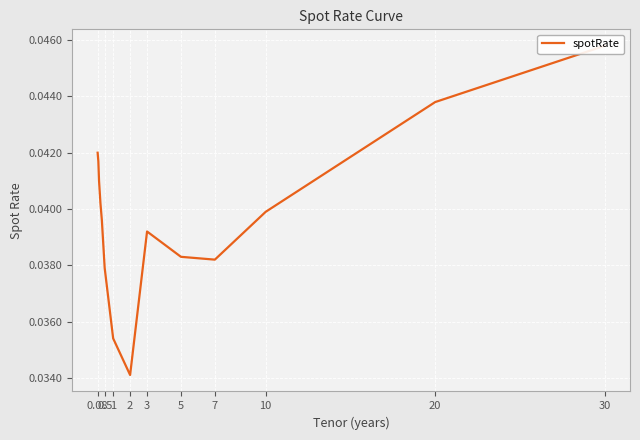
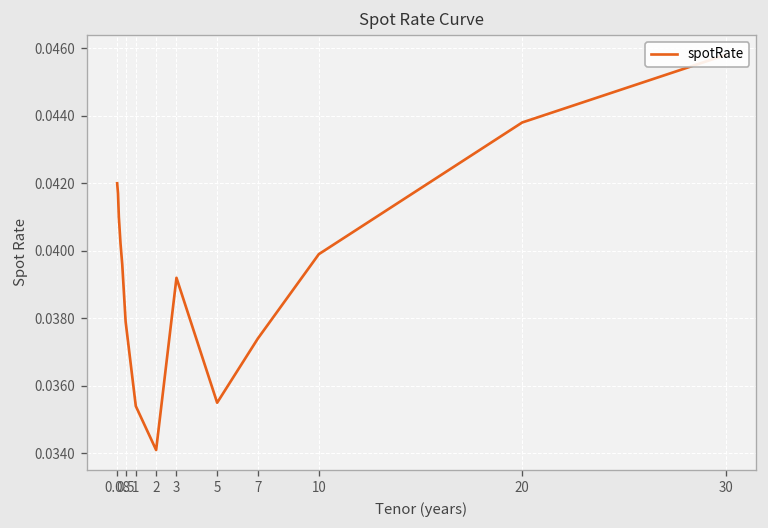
  {
    "2": 0.0341,
    "3": 0.0392,
-   "5": 0.0383,
-   "7": 0.0382,
+   "5": 0.0355,
+   "7": 0.0374,
    "10": 0.0399,
    "20": 0.0438
  }
